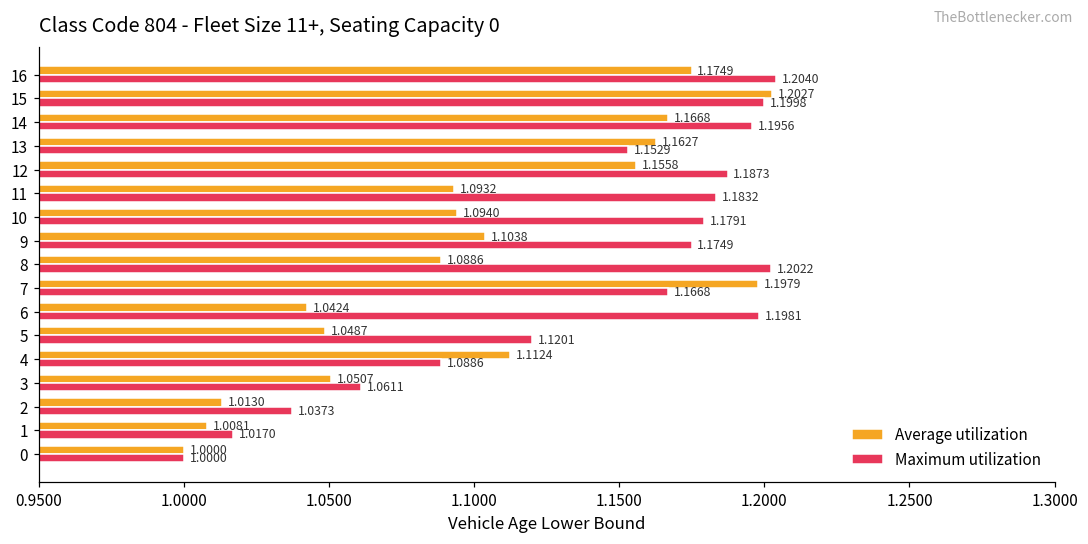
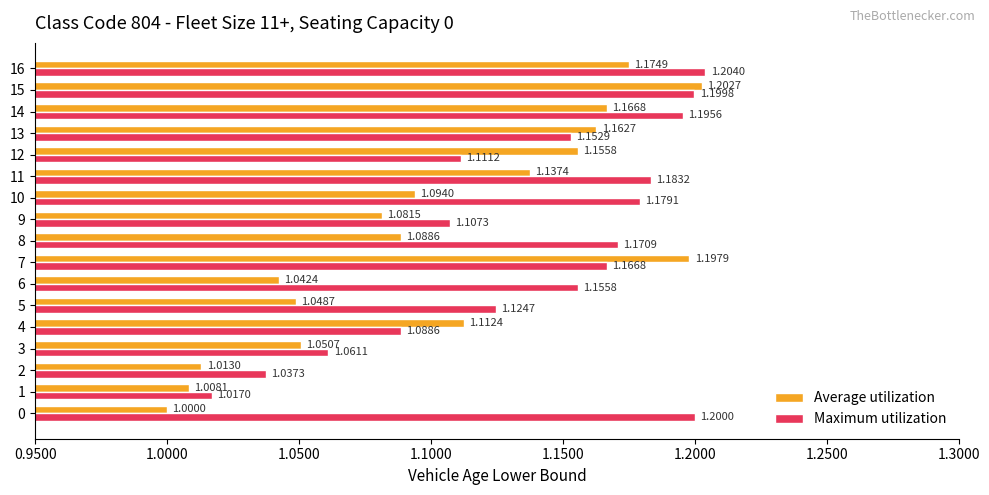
  {
    "Average utilization": {
      "16": 1.1749,
      "14": 1.1668,
      "13": 1.1627,
      "12": 1.1558,
-     "11": 1.0932,
+     "11": 1.1374,
      "10": 1.0940,
-     "9": 1.1038,
+     "9": 1.0815,
      "8": 1.0886,
      "7": 1.1979,
      "6": 1.0424,
      "5": 1.0487,
      "4": 1.1124,
      "3": 1.0507,
      "2": 1.0130,
      "1": 1.0081,
      "0": 1.0000
    },
    "Maximum utilization": {
      "16": 1.2040,
      "14": 1.1956,
      "13": 1.1529,
-     "12": 1.1873,
+     "12": 1.1112,
      "11": 1.1832,
      "10": 1.1791,
-     "9": 1.1749,
-     "8": 1.2022,
+     "9": 1.1073,
+     "8": 1.1709,
      "7": 1.1668,
-     "6": 1.1981,
-     "5": 1.1201,
+     "6": 1.1558,
+     "5": 1.1247,
      "4": 1.0886,
      "3": 1.0611,
      "2": 1.0373,
      "1": 1.0170,
-     "0": 1.0000
+     "0": 1.2000
    }
  }
